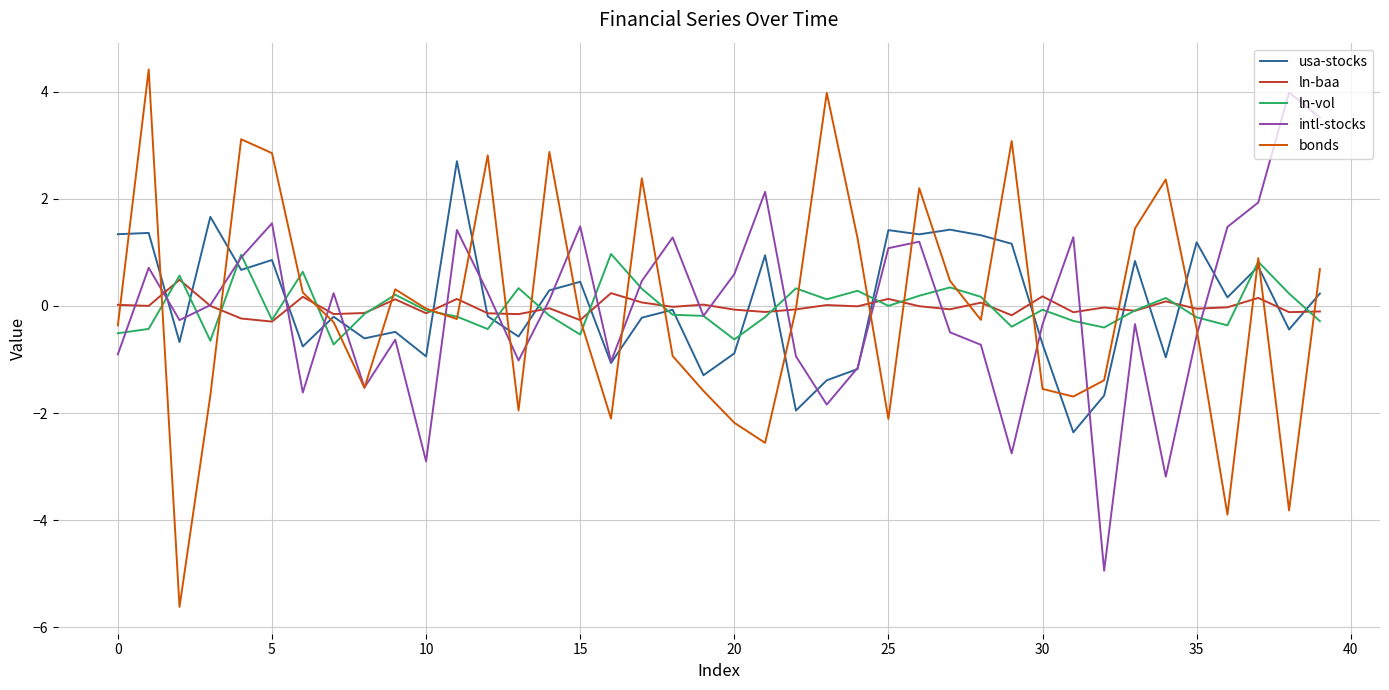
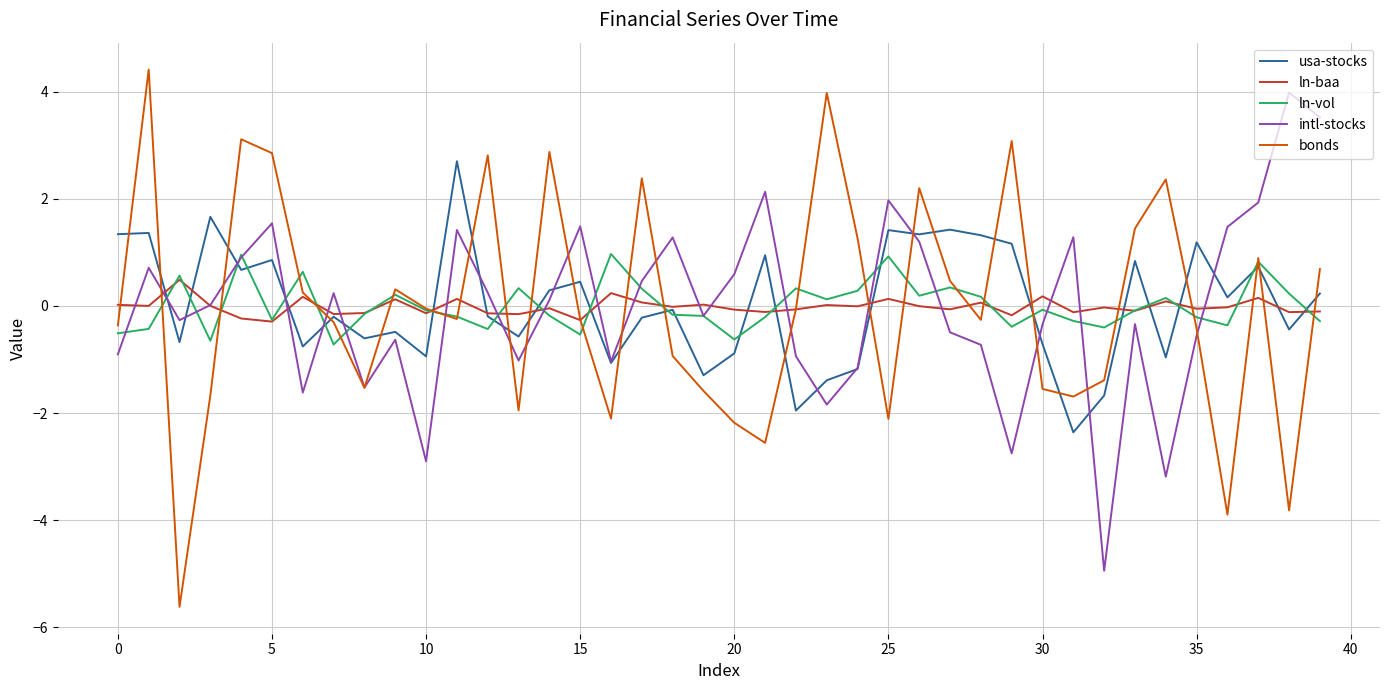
  {
    "usa-stocks": {
      "0": 1.3,
      "5": 0.9,
      "10": -0.9,
      "15": 0.5,
      "20": -0.9,
      "25": 1.4,
      "30": -0.7,
      "35": 1.2
    },
    "ln-vol": {
      "0": -0.5,
      "15": -0.5,
      "20": -0.6,
-     "25": 0.0,
+     "25": 0.9,
      "30": -0.1,
      "35": -0.2
    },
    "intl-stocks": {
      "0": -0.9,
      "5": 1.5,
      "10": -2.9,
      "15": 1.5,
      "20": 0.6,
-     "25": 1.1,
+     "25": 2.0,
      "30": -0.3,
      "35": -0.6
    }
  }
